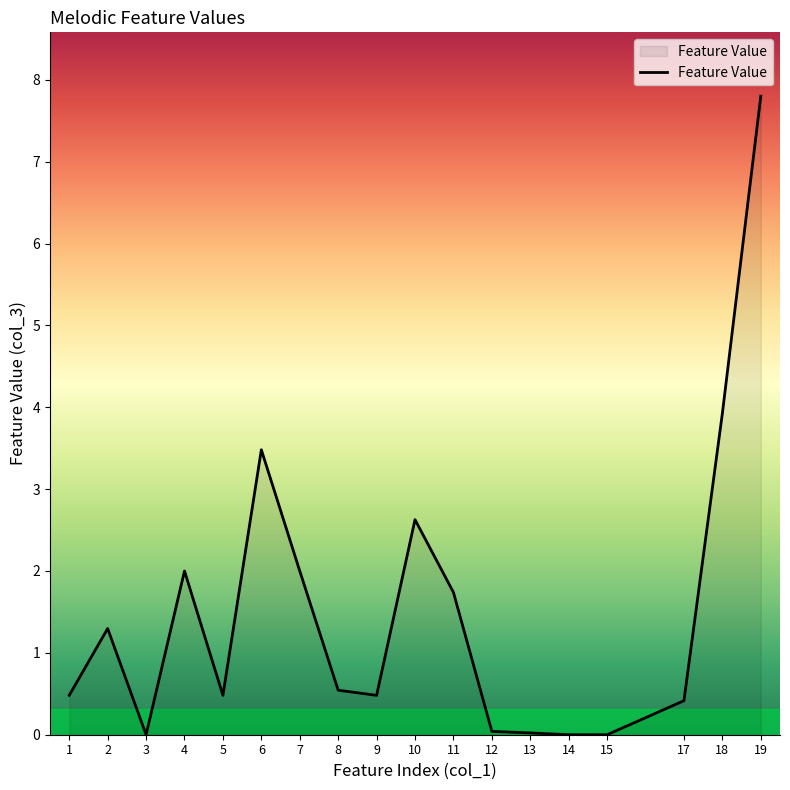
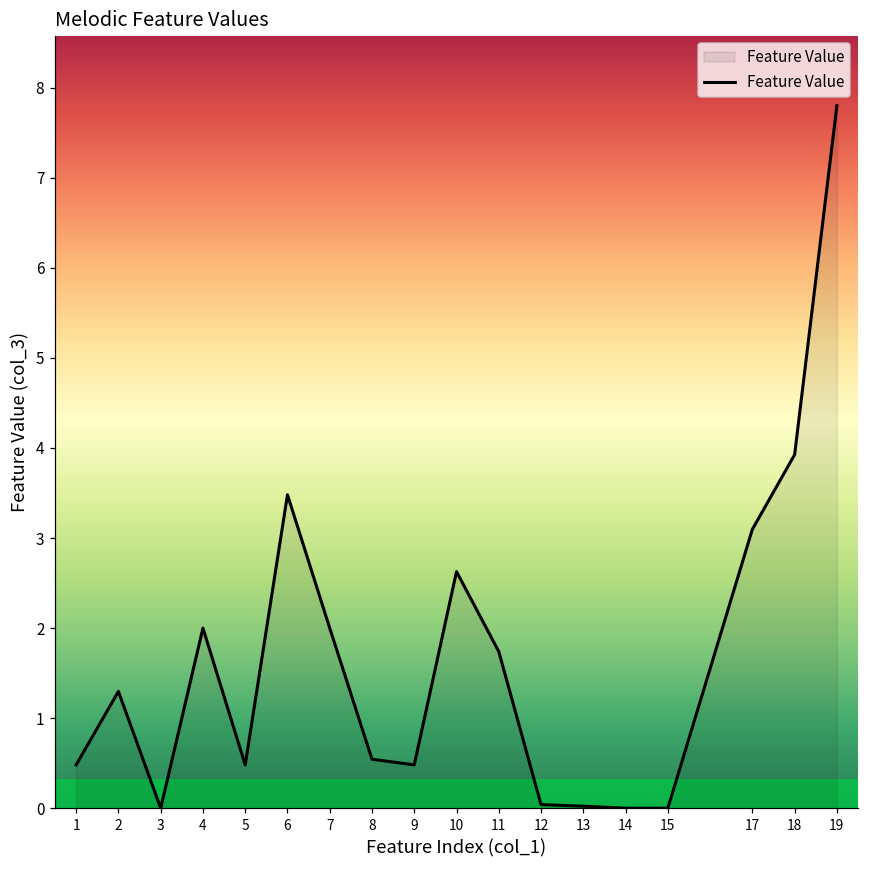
  {
    "1": 0.5,
    "2": 1.3,
    "4": 2.0,
    "5": 0.5,
    "6": 3.5,
    "7": 2.0,
    "8": 0.5,
    "9": 0.5,
    "10": 2.6,
    "11": 1.7,
-   "17": 0.4,
+   "17": 3.1,
    "18": 3.9,
    "19": 7.8
  }
